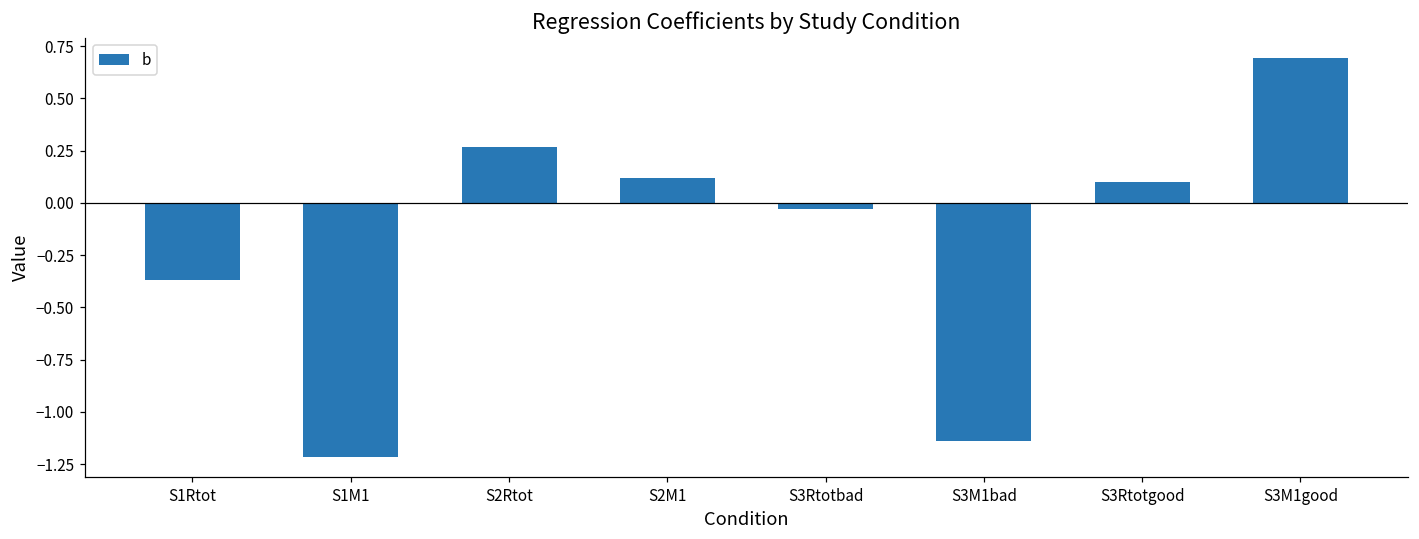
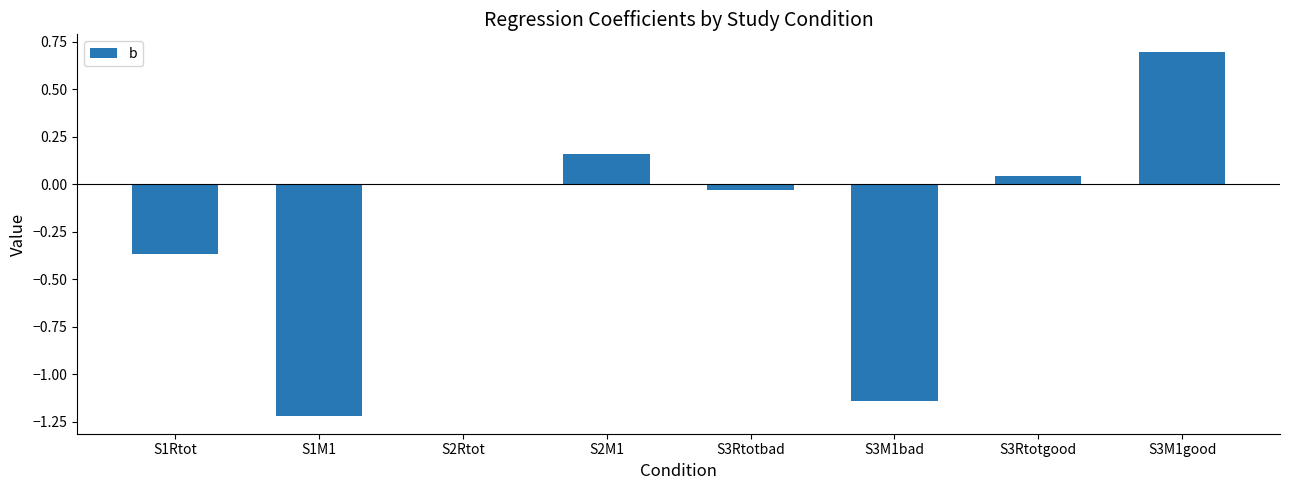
  {
    "S1Rtot": -0.37,
    "S1M1": -1.22,
-   "S2Rtot": 0.27,
-   "S2M1": 0.12,
+   "S2Rtot": 0.00,
+   "S2M1": 0.16,
    "S3Rtotbad": -0.03,
    "S3M1bad": -1.14,
-   "S3Rtotgood": 0.10,
+   "S3Rtotgood": 0.05,
    "S3M1good": 0.69
  }
